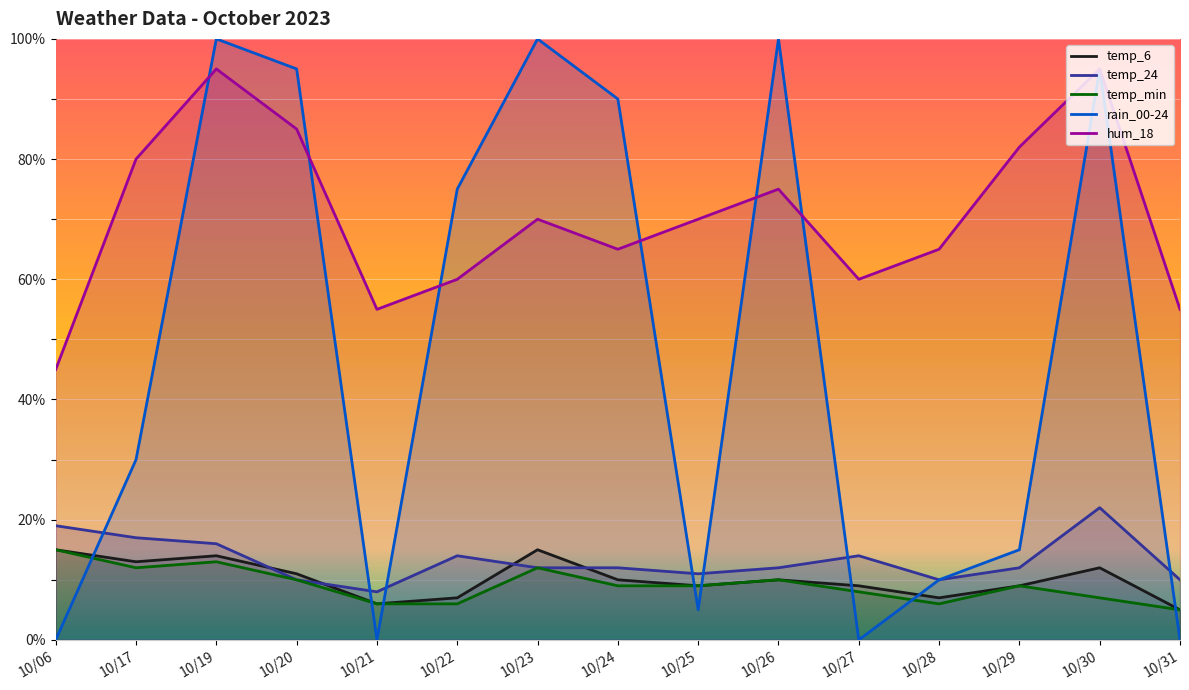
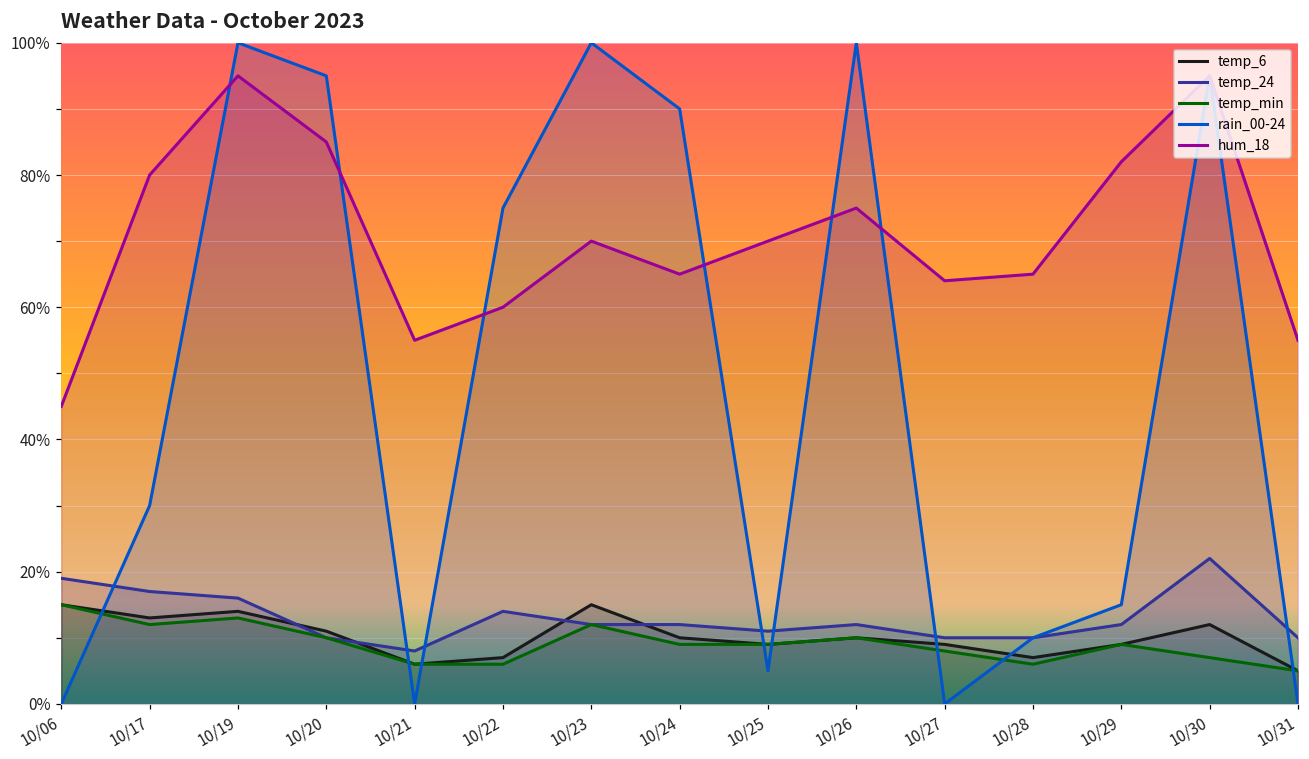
  {
    "temp_6": {
      "10/17": "13%",
      "10/19": "14%",
      "10/20": "11%",
      "10/22": "7%",
      "10/23": "15%",
      "10/24": "10%",
      "10/27": "9%",
      "10/28": "7%",
      "10/30": "12%"
    },
    "temp_24": {
      "10/06": "19%",
      "10/17": "17%",
      "10/19": "16%",
      "10/21": "8%",
      "10/22": "14%",
      "10/24": "12%",
      "10/25": "11%",
      "10/26": "12%",
-     "10/27": "14%",
+     "10/27": "10%",
      "10/29": "12%",
      "10/30": "22%",
      "10/31": "10%"
    },
    "temp_min": {
      "10/17": "12%",
      "10/19": "13%",
      "10/22": "6%",
      "10/24": "9%",
      "10/27": "8%",
      "10/28": "6%",
      "10/30": "7%"
    },
    "rain_00-24": {
      "10/06": "0%",
      "10/17": "30%",
      "10/19": "100%",
      "10/20": "95%",
      "10/21": "0%",
      "10/22": "75%",
      "10/23": "100%",
      "10/24": "90%",
      "10/25": "5%",
      "10/26": "100%",
      "10/27": "0%",
      "10/29": "15%",
      "10/31": "0%"
    },
    "hum_18": {
      "10/06": "45%",
      "10/17": "80%",
      "10/19": "95%",
      "10/20": "85%",
      "10/21": "55%",
      "10/22": "60%",
      "10/23": "70%",
      "10/24": "65%",
      "10/25": "70%",
      "10/26": "75%",
-     "10/27": "60%",
+     "10/27": "64%",
      "10/28": "65%",
      "10/29": "82%",
      "10/31": "55%"
    }
  }
